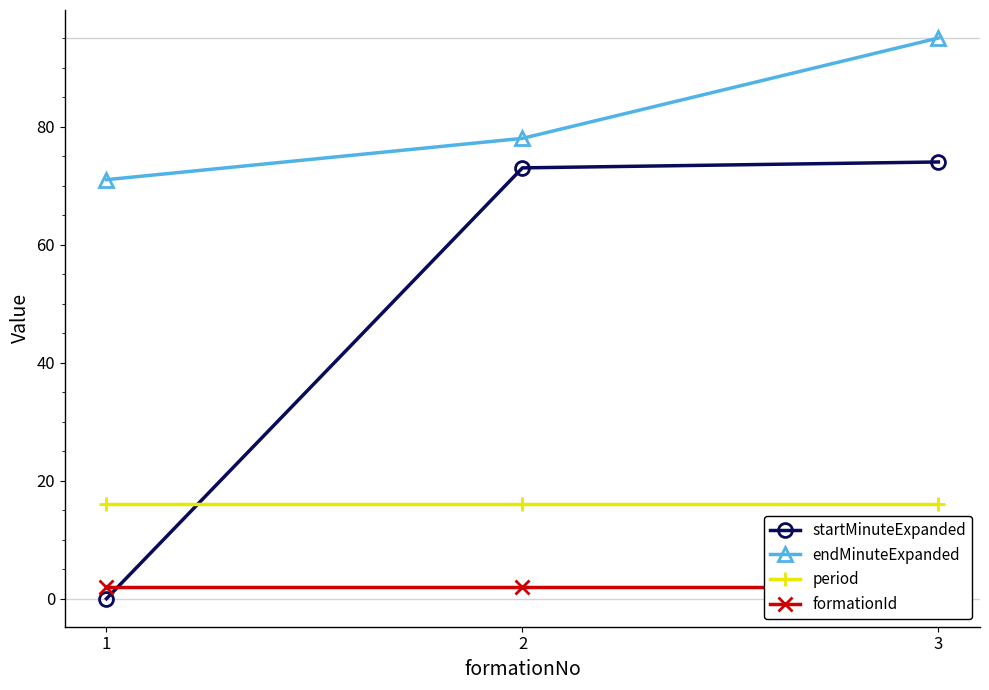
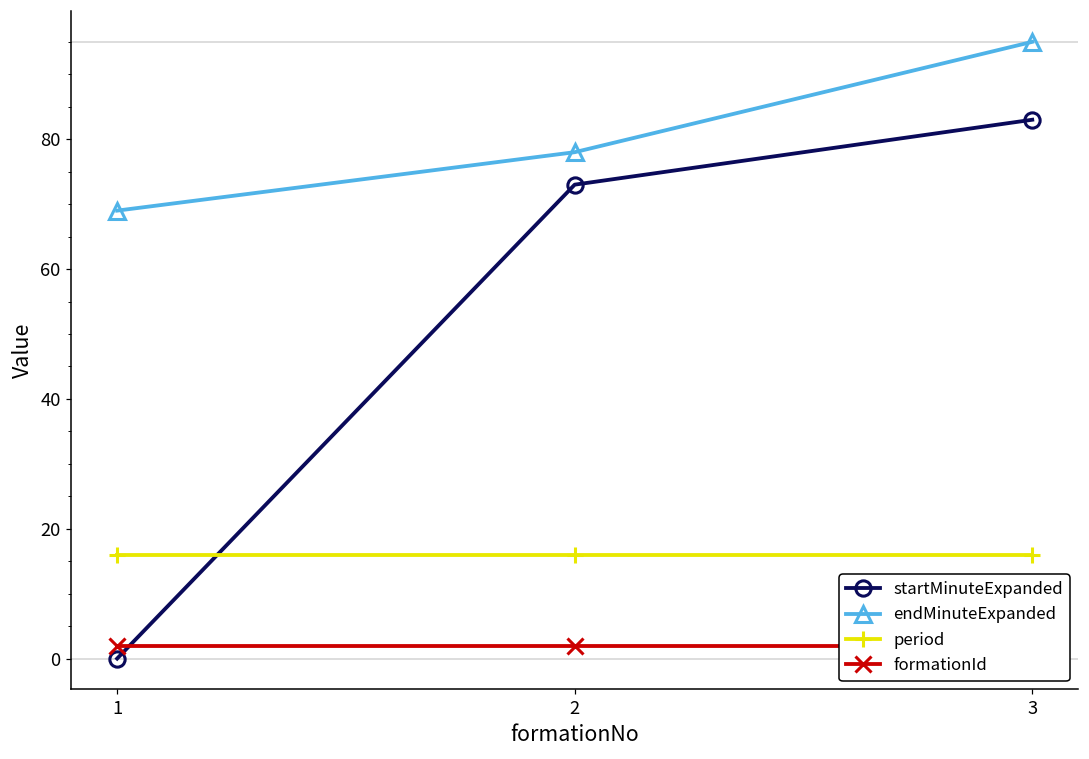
  {
    "startMinuteExpanded": {
      "1": 0,
      "2": 73,
-     "3": 74
+     "3": 83
    },
    "endMinuteExpanded": {
-     "1": 71,
+     "1": 69,
      "2": 78,
      "3": 95
    },
    "period": {
      "1": 16,
      "2": 16,
      "3": 16
    },
    "formationId": {
      "1": 2,
      "2": 2
    }
  }
